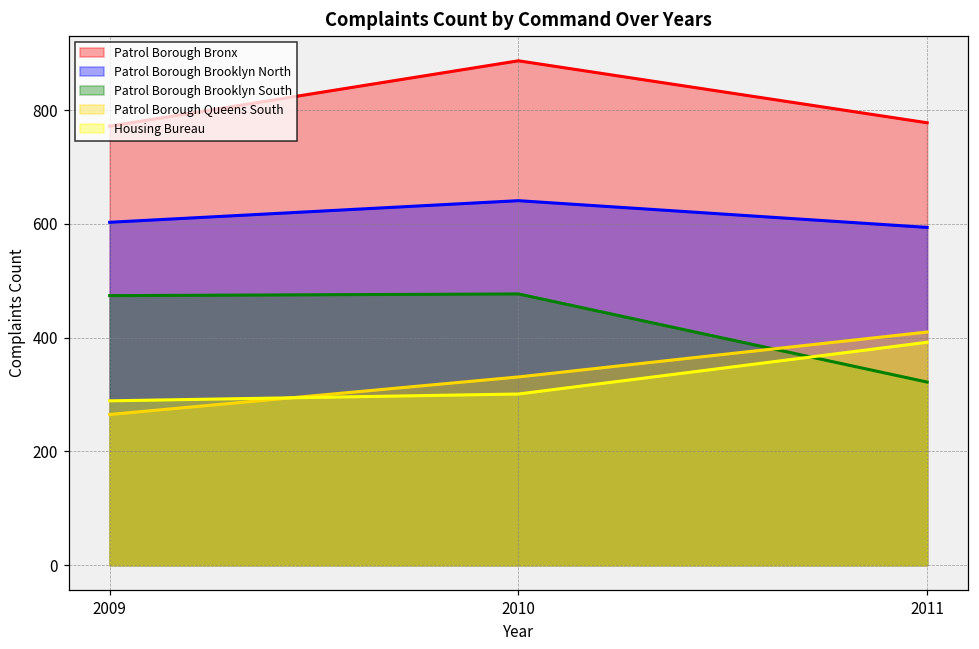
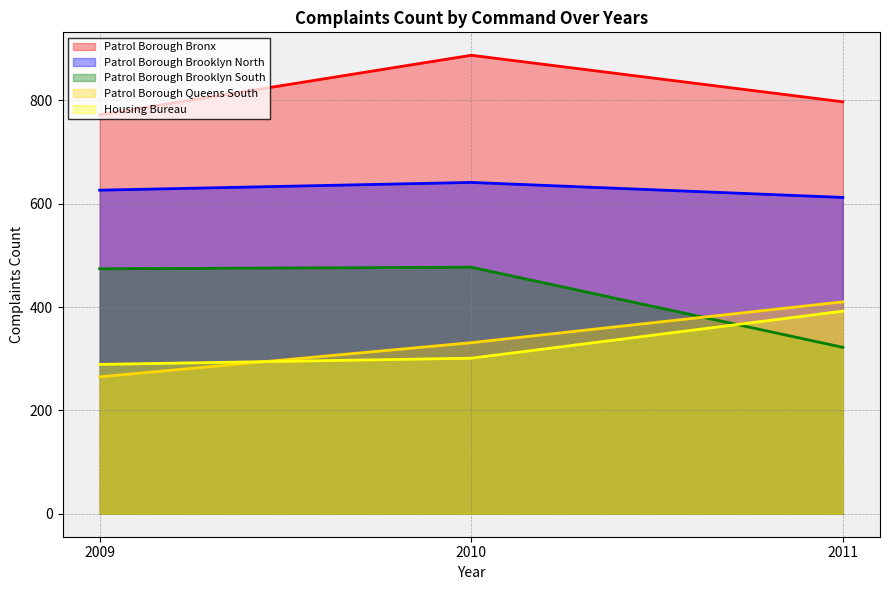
  {
    "Patrol Borough Bronx": {
      "2010": 890,
-     "2011": 780
+     "2011": 800
    },
    "Patrol Borough Brooklyn North": {
-     "2009": 600,
+     "2009": 630,
      "2010": 640,
-     "2011": 590
+     "2011": 610
    },
    "Patrol Borough Brooklyn South": {
      "2009": 470,
      "2010": 480,
      "2011": 320
    }
  }
